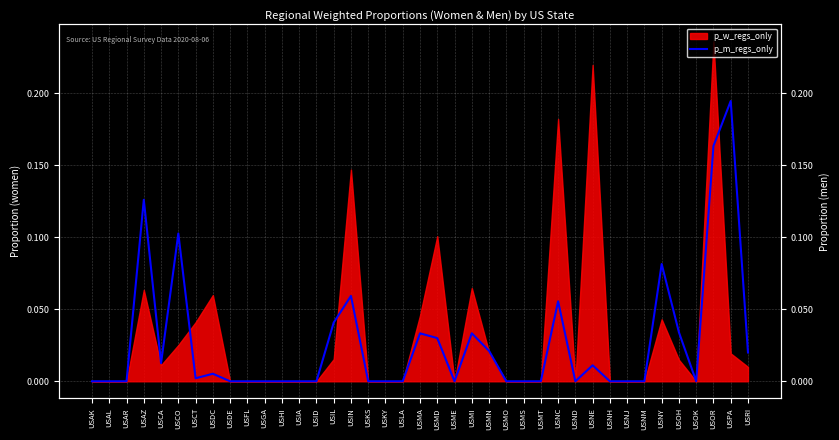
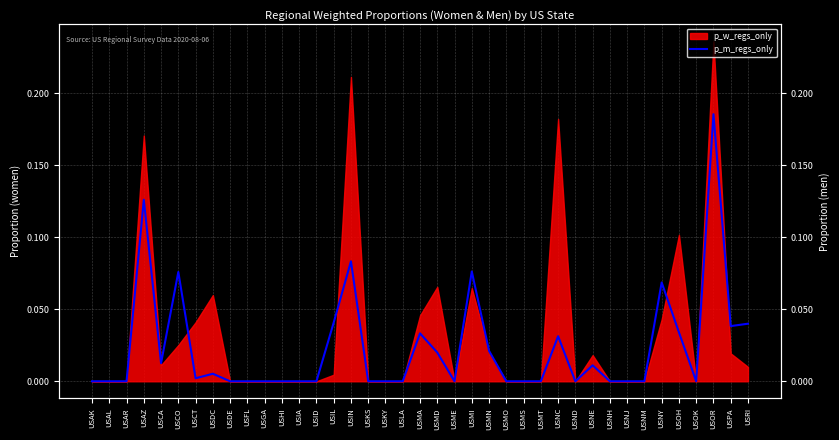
  {
    "p_w_regs_only": {
-     "USAZ": 0.063,
+     "USAZ": 0.171,
      "USCO": 0.025,
      "USCT": 0.041,
      "USDC": 0.060,
-     "USIL": 0.015,
-     "USIN": 0.147,
+     "USIL": 0.005,
+     "USIN": 0.211,
      "USMA": 0.046,
-     "USMD": 0.101,
+     "USMD": 0.066,
      "USMI": 0.065,
      "USNC": 0.182,
-     "USNE": 0.220,
+     "USNE": 0.018,
      "USNY": 0.043,
-     "USOH": 0.015,
+     "USOH": 0.102,
      "USPA": 0.019,
      "USRI": 0.010
    },
    "p_m_regs_only": {
      "USAZ": 0.126,
-     "USCO": 0.103,
+     "USCO": 0.076,
      "USCT": 0.002,
      "USDC": 0.005,
      "USIL": 0.041,
-     "USIN": 0.059,
+     "USIN": 0.083,
      "USMA": 0.033,
-     "USMD": 0.03,
-     "USMI": 0.033,
-     "USNC": 0.056,
+     "USMD": 0.02,
+     "USMI": 0.076,
+     "USNC": 0.031,
      "USNE": 0.011,
-     "USNY": 0.081,
+     "USNY": 0.069,
      "USOH": 0.034,
-     "USOR": 0.163,
-     "USPA": 0.195,
-     "USRI": 0.02
+     "USOR": 0.186,
+     "USPA": 0.038,
+     "USRI": 0.04
    }
  }
